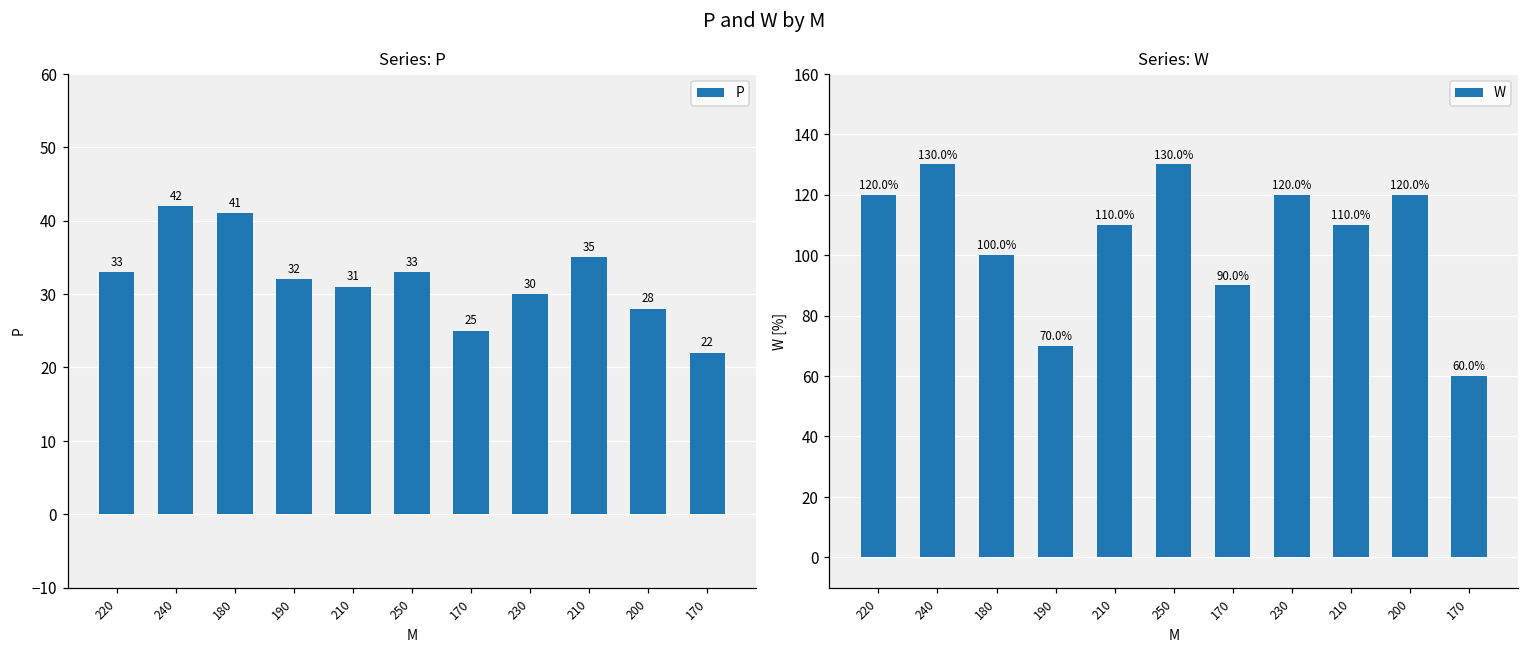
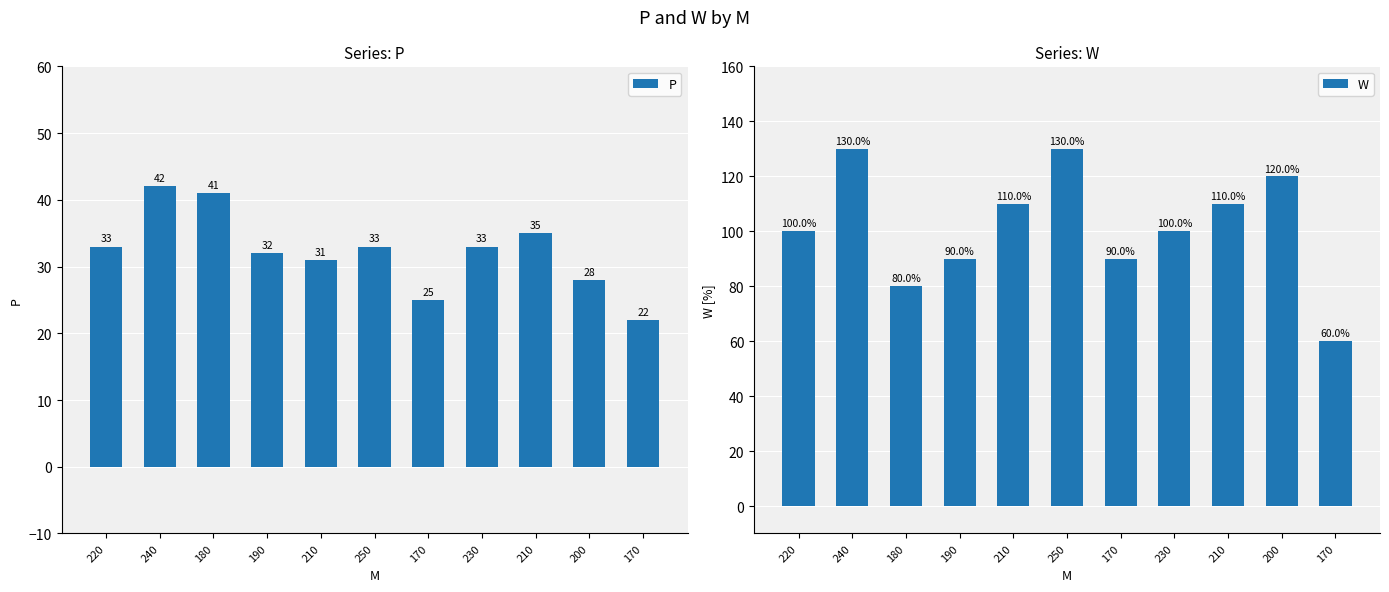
  {
    "Series: P": {
      "220": "33",
      "240": "42",
      "180": "41",
      "190": "32",
      "250": "33",
-     "230": "30",
+     "230": "33",
      "200": "28"
    },
    "Series: W": {
-     "220": "120.0%",
+     "220": "100.0%",
      "240": "130.0%",
-     "180": "100.0%",
-     "190": "70.0%",
+     "180": "80.0%",
+     "190": "90.0%",
      "250": "130.0%",
-     "230": "120.0%",
+     "230": "100.0%",
      "200": "120.0%"
    }
  }
